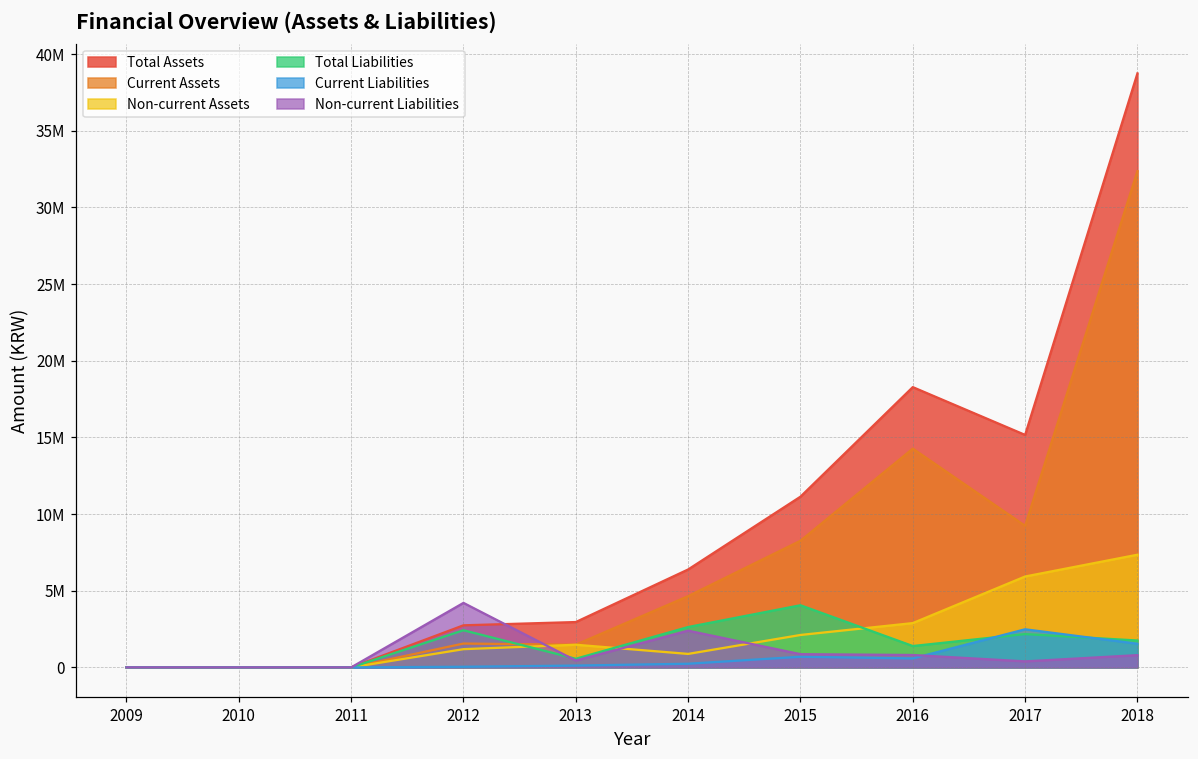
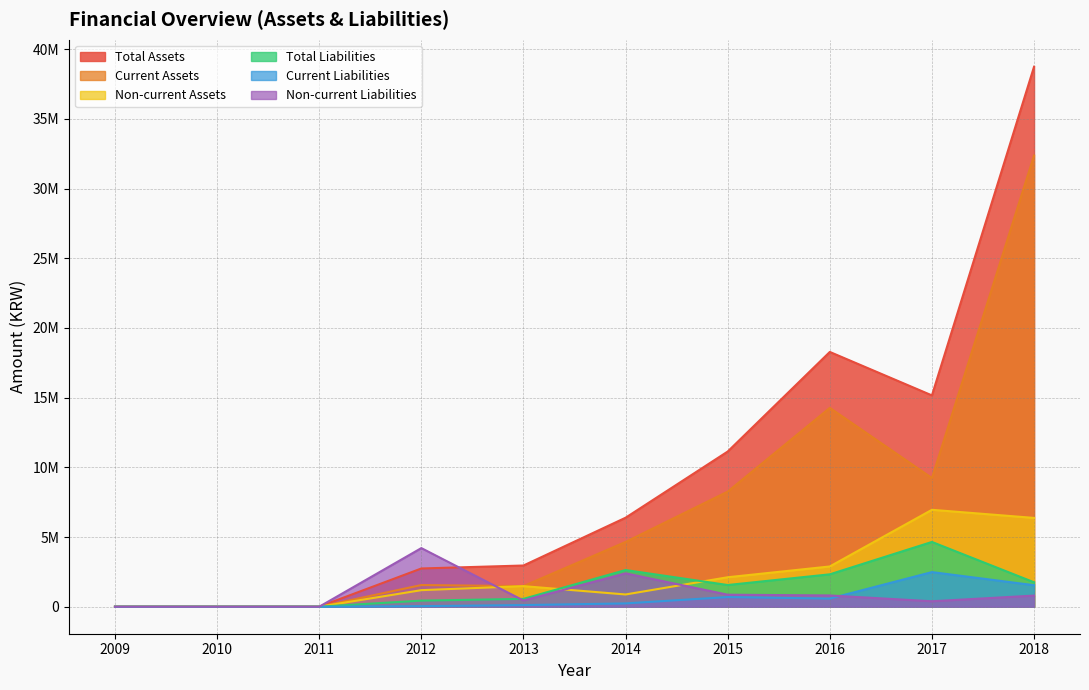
  {
    "Non-current Assets": {
      "2012": 1200000,
      "2014": 900000,
      "2015": 2100000,
      "2016": 2900000,
-     "2017": 5900000,
-     "2018": 7300000
+     "2017": 7000000,
+     "2018": 6400000
    },
    "Total Liabilities": {
-     "2012": 2400000,
+     "2012": 400000,
      "2014": 2600000,
-     "2015": 4100000,
-     "2016": 1400000,
-     "2017": 2200000,
+     "2015": 1600000,
+     "2016": 2300000,
+     "2017": 4600000,
      "2018": 1800000
    },
    "Current Liabilities": {
      "2012": 0,
      "2013": 100000,
      "2014": 200000,
      "2016": 600000,
      "2017": 2500000,
      "2018": 1500000
    },
    "Non-current Liabilities": {
      "2012": 4200000,
      "2014": 2400000,
      "2016": 800000,
      "2017": 400000,
      "2018": 800000
    }
  }
